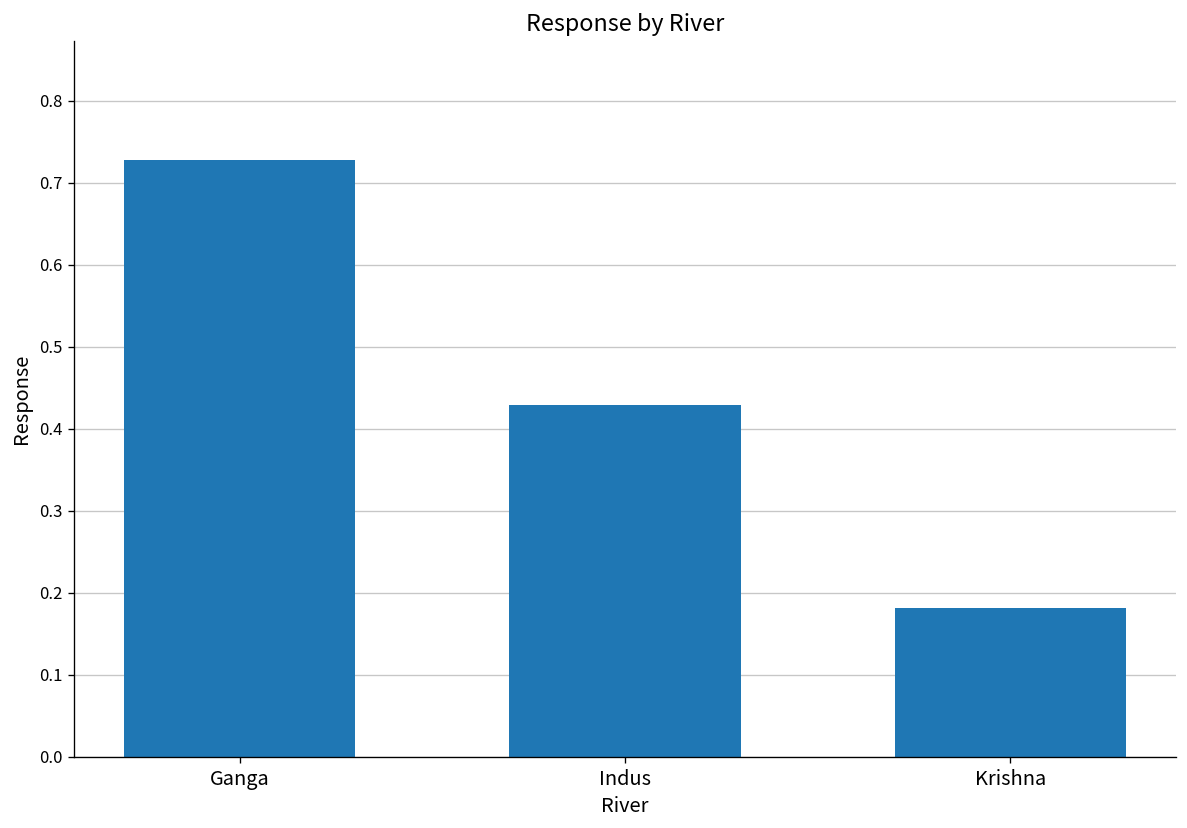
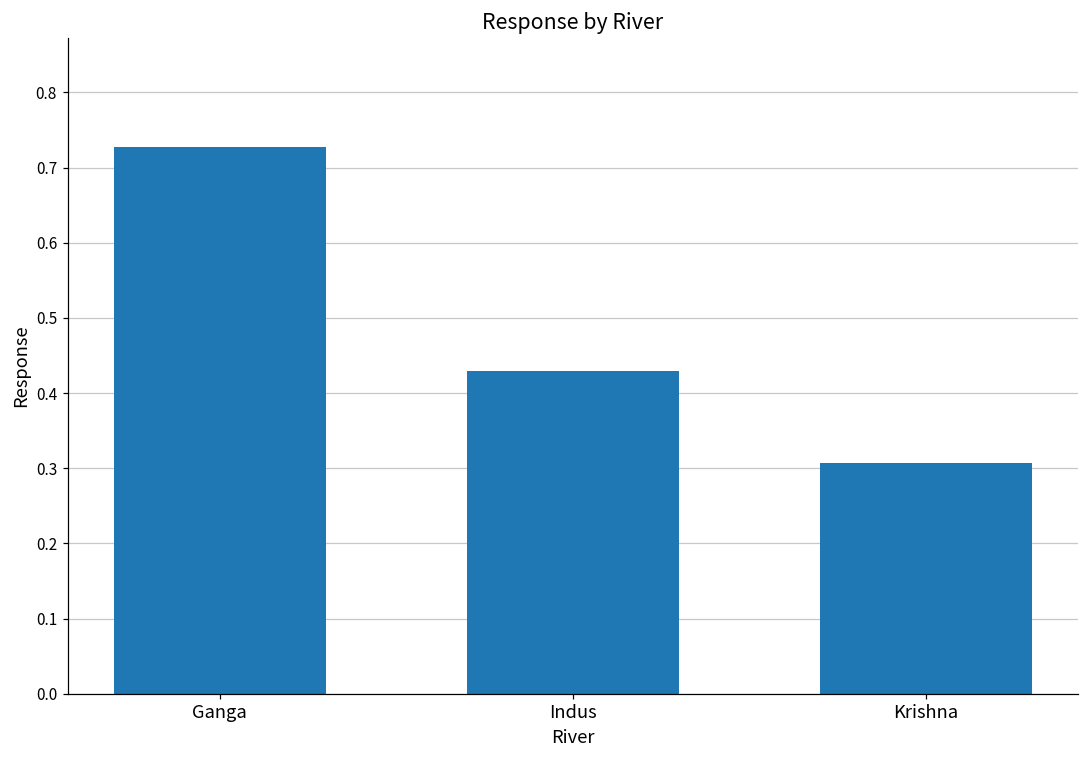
  {
    "Ganga": 0.73,
    "Indus": 0.43,
-   "Krishna": 0.18
+   "Krishna": 0.31
  }
